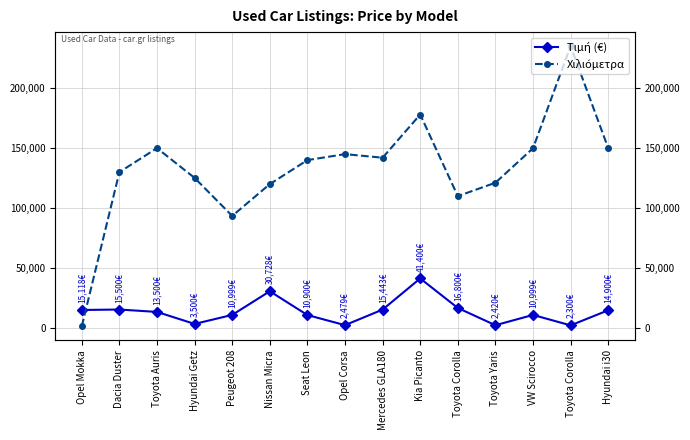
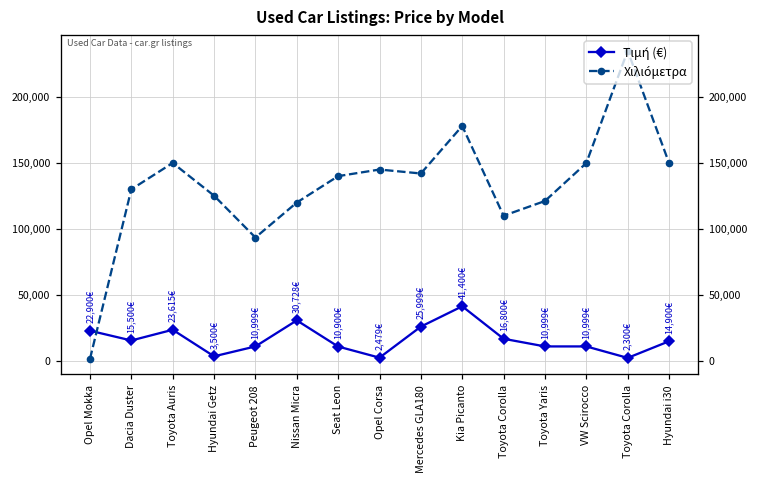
  {
    "Τιμή (€)": {
-     "Opel Mokka": "15,118€",
+     "Opel Mokka": "22,900€",
      "Dacia Duster": "15,500€",
-     "Toyota Auris": "13,500€",
+     "Toyota Auris": "23,615€",
      "Hyundai Getz": "3,500€",
      "Peugeot 208": "10,999€",
      "Nissan Micra": "30,728€",
      "Seat Leon": "10,900€",
      "Opel Corsa": "2,479€",
-     "Mercedes GLA180": "15,443€",
+     "Mercedes GLA180": "25,999€",
      "Kia Picanto": "41,400€",
-     "Toyota Yaris": "2,420€",
+     "Toyota Yaris": "10,999€",
      "VW Scirocco": "10,999€",
      "Hyundai i30": "14,900€"
    },
    "Χιλιόμετρα": {
      "Opel Mokka": "2,000",
      "Dacia Duster": "130,000",
      "Toyota Auris": "150,000",
      "Hyundai Getz": "125,000",
      "Peugeot 208": "94,000",
      "Nissan Micra": "120,000",
      "Seat Leon": "140,000",
      "Opel Corsa": "145,000",
      "Mercedes GLA180": "142,000",
      "Kia Picanto": "178,000",
      "Toyota Yaris": "121,000",
      "VW Scirocco": "150,000",
      "Hyundai i30": "150,000"
    }
  }
